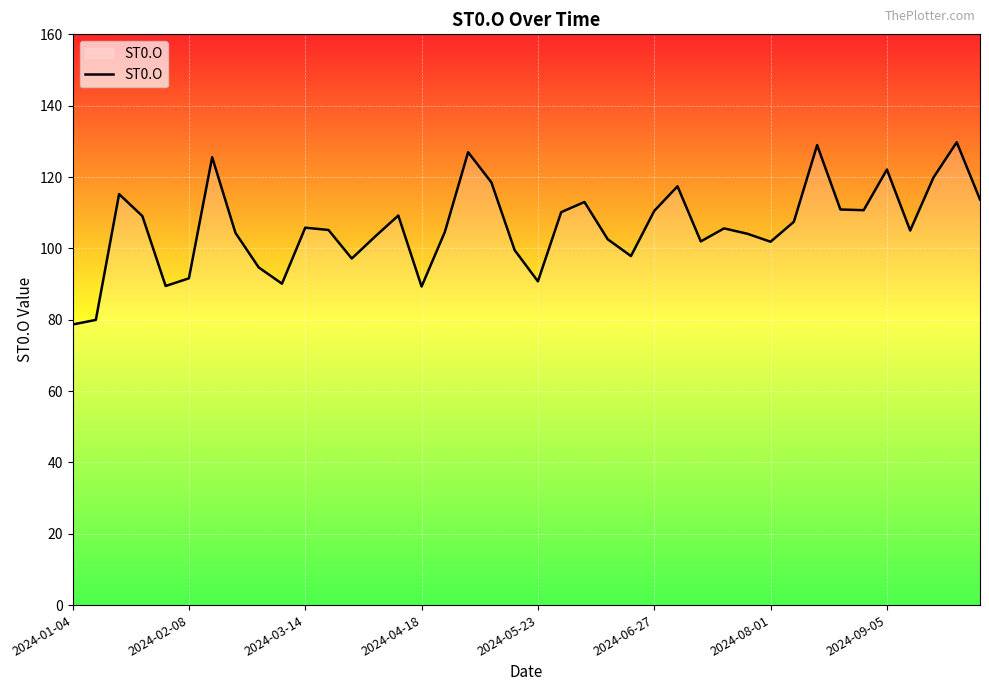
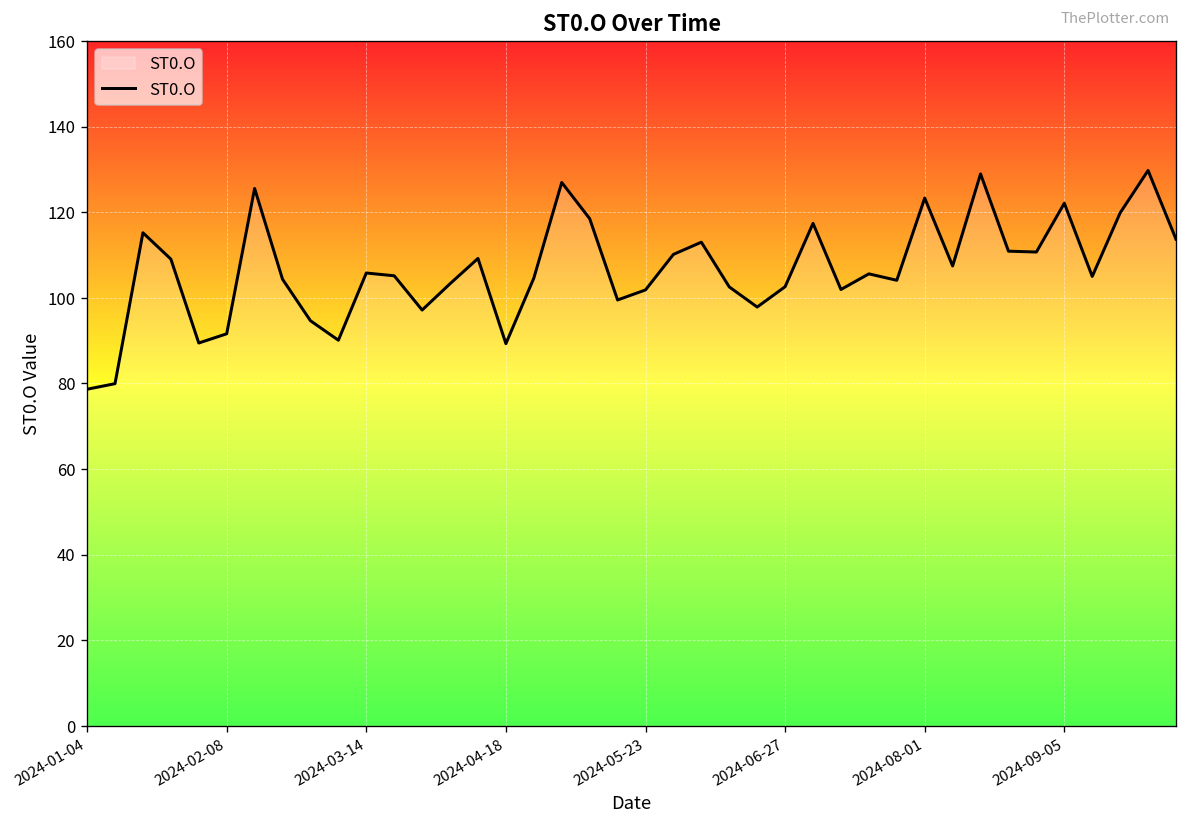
  {
    "2024-01-04": 79,
    "2024-02-08": 92,
    "2024-03-14": 106,
    "2024-04-18": 89,
-   "2024-05-23": 91,
-   "2024-06-27": 111,
-   "2024-08-01": 102,
+   "2024-05-23": 102,
+   "2024-06-27": 103,
+   "2024-08-01": 123,
    "2024-09-05": 122
  }
